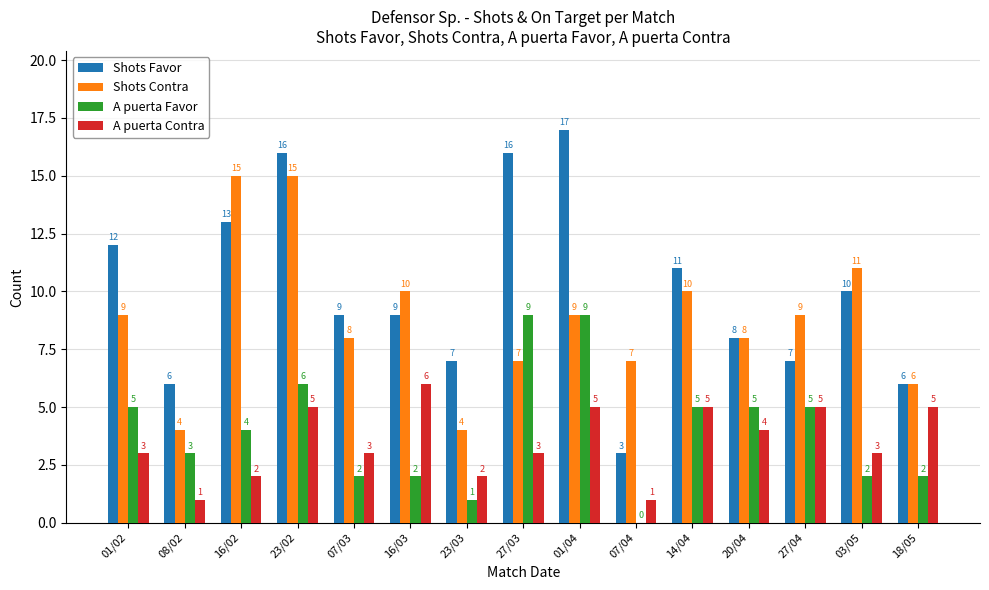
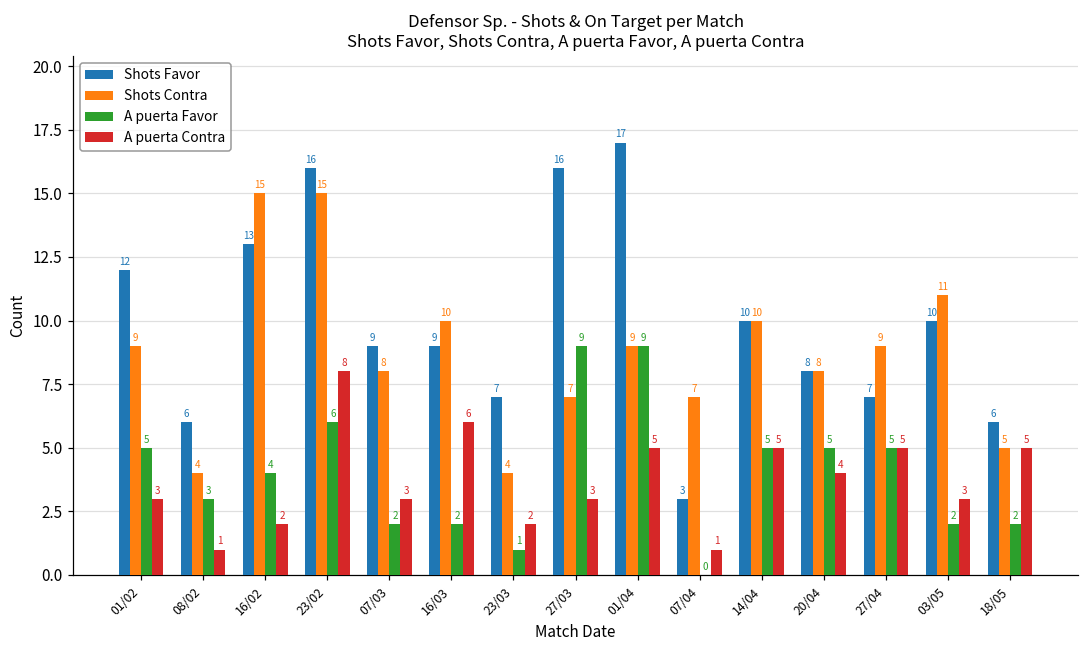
  {
    "Shots Favor": {
      "01/02": 12,
      "08/02": 6,
      "16/02": 13,
      "23/02": 16,
      "07/03": 9,
      "16/03": 9,
      "23/03": 7,
      "27/03": 16,
      "01/04": 17,
      "07/04": 3,
-     "14/04": 11,
+     "14/04": 10,
      "20/04": 8,
      "27/04": 7,
      "03/05": 10,
      "18/05": 6
    },
    "Shots Contra": {
      "01/02": 9,
      "08/02": 4,
      "16/02": 15,
      "23/02": 15,
      "07/03": 8,
      "16/03": 10,
      "23/03": 4,
      "27/03": 7,
      "01/04": 9,
      "07/04": 7,
      "14/04": 10,
      "20/04": 8,
      "27/04": 9,
      "03/05": 11,
-     "18/05": 6
+     "18/05": 5
    },
    "A puerta Favor": {
      "01/02": 5,
      "08/02": 3,
      "16/02": 4,
      "23/02": 6,
      "07/03": 2,
      "16/03": 2,
      "23/03": 1,
      "27/03": 9,
      "01/04": 9,
      "07/04": 0,
      "14/04": 5,
      "20/04": 5,
      "27/04": 5,
      "03/05": 2,
      "18/05": 2
    },
    "A puerta Contra": {
      "01/02": 3,
      "08/02": 1,
      "16/02": 2,
-     "23/02": 5,
+     "23/02": 8,
      "07/03": 3,
      "16/03": 6,
      "23/03": 2,
      "27/03": 3,
      "01/04": 5,
      "07/04": 1,
      "14/04": 5,
      "20/04": 4,
      "27/04": 5,
      "03/05": 3,
      "18/05": 5
    }
  }
